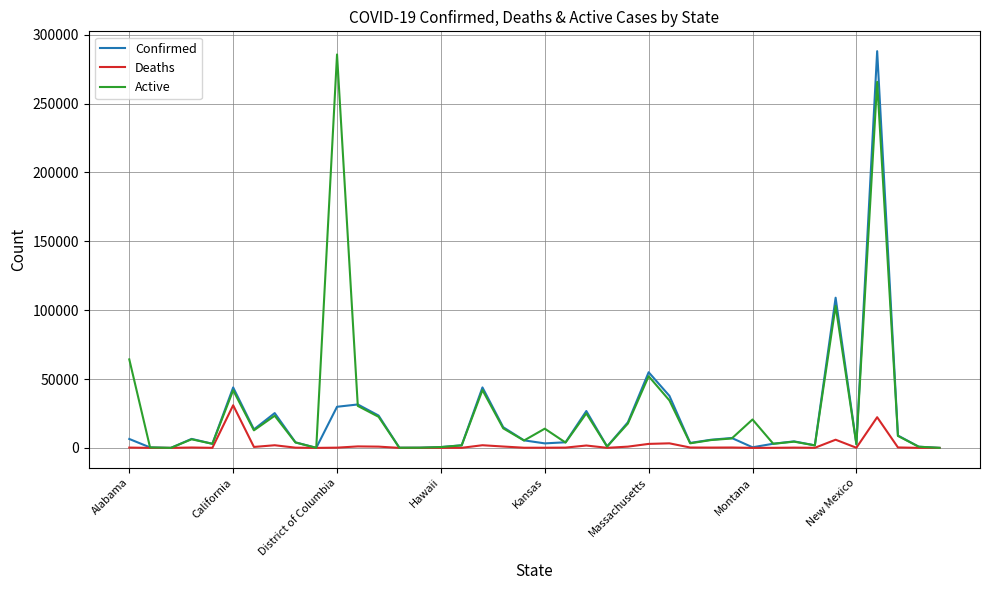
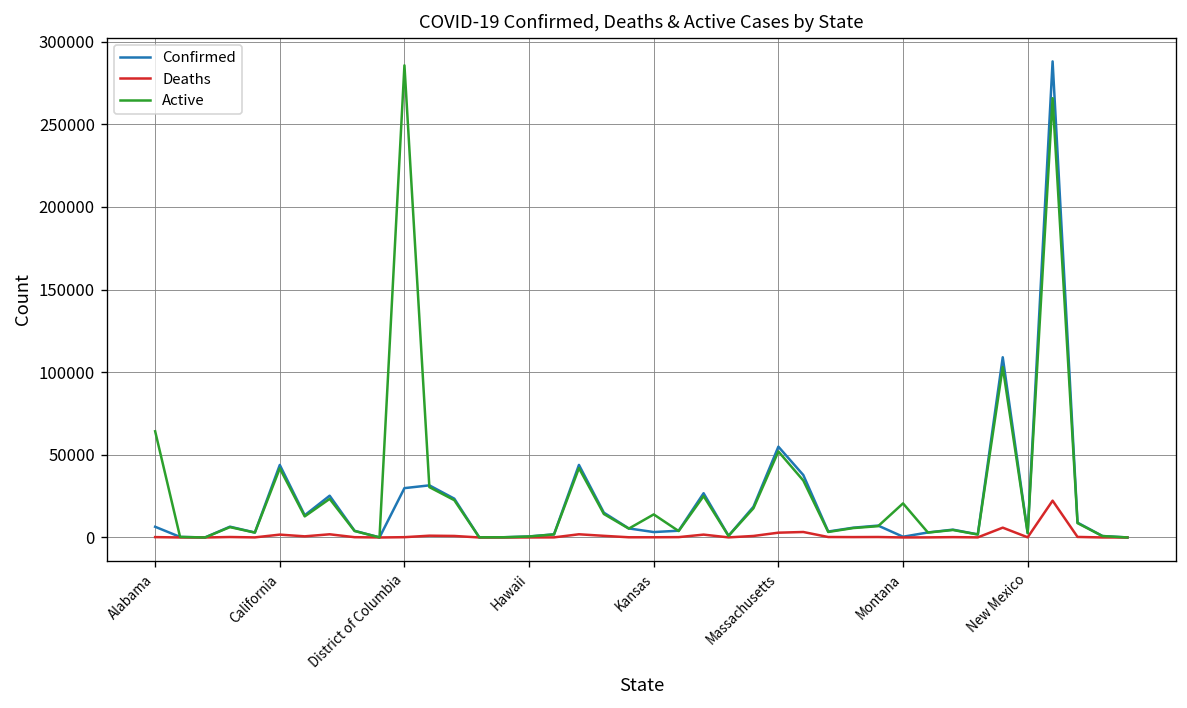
  {
    "Confirmed": {
      "Alabama": 6000,
      "California": 44000,
      "District of Columbia": 30000,
      "Kansas": 3000,
      "Massachusetts": 55000
    },
    "Deaths": {
      "Alabama": 0,
-     "California": 31000,
+     "California": 2000,
      "District of Columbia": 0,
      "Kansas": 0,
      "Massachusetts": 3000,
      "New Mexico": 0
    },
    "Active": {
      "Alabama": 64000,
      "California": 42000,
      "District of Columbia": 286000,
      "Kansas": 14000,
      "Massachusetts": 52000,
      "Montana": 21000
    }
  }
